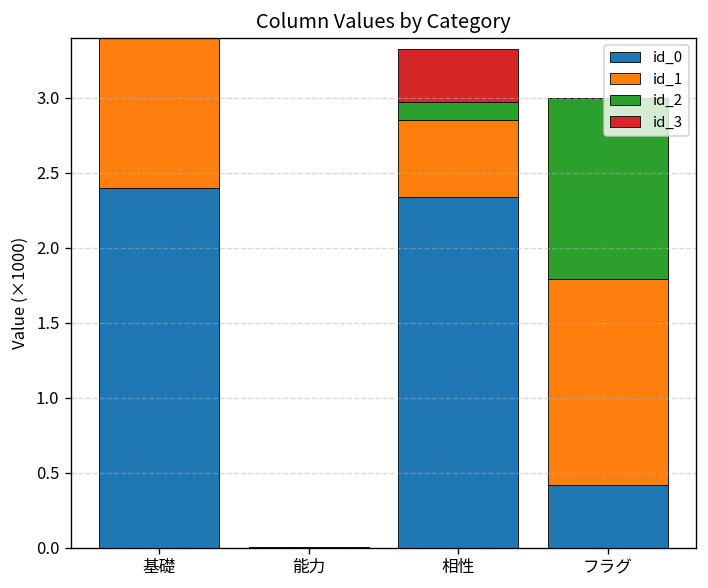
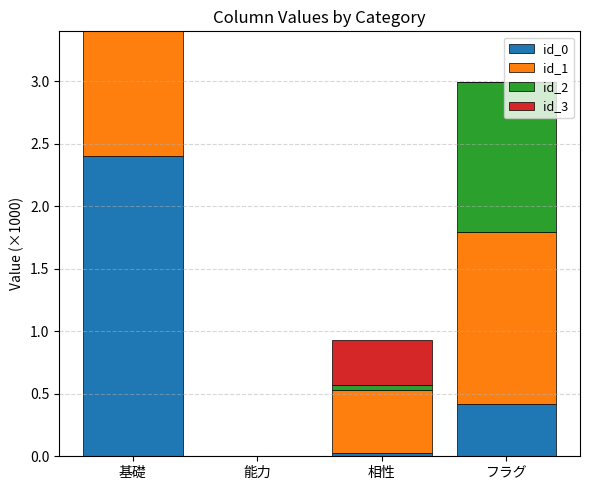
  {
    "id_0": {
      "基礎": 2.40,
-     "相性": 2.34,
+     "相性": 0.02,
      "フラグ": 0.42
    },
    "id_1": {
      "基礎": 1.00,
      "相性": 0.51,
      "フラグ": 1.38
    },
    "id_2": {
      "基礎": 0.00,
-     "相性": 0.12
+     "相性": 0.04
    },
    "id_3": {
      "基礎": 0.00,
      "能力": 0.00,
      "相性": 0.36
    }
  }
